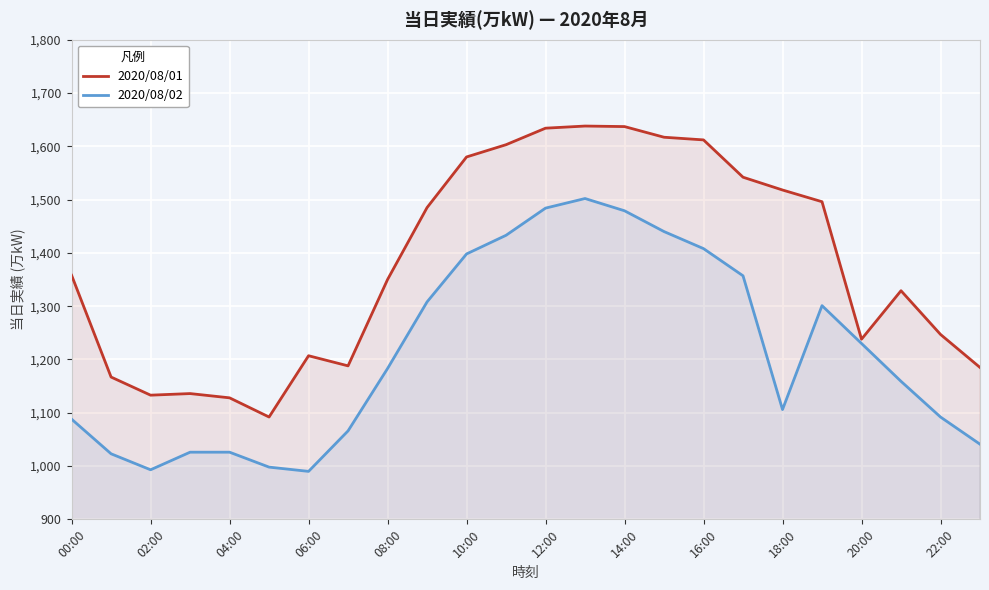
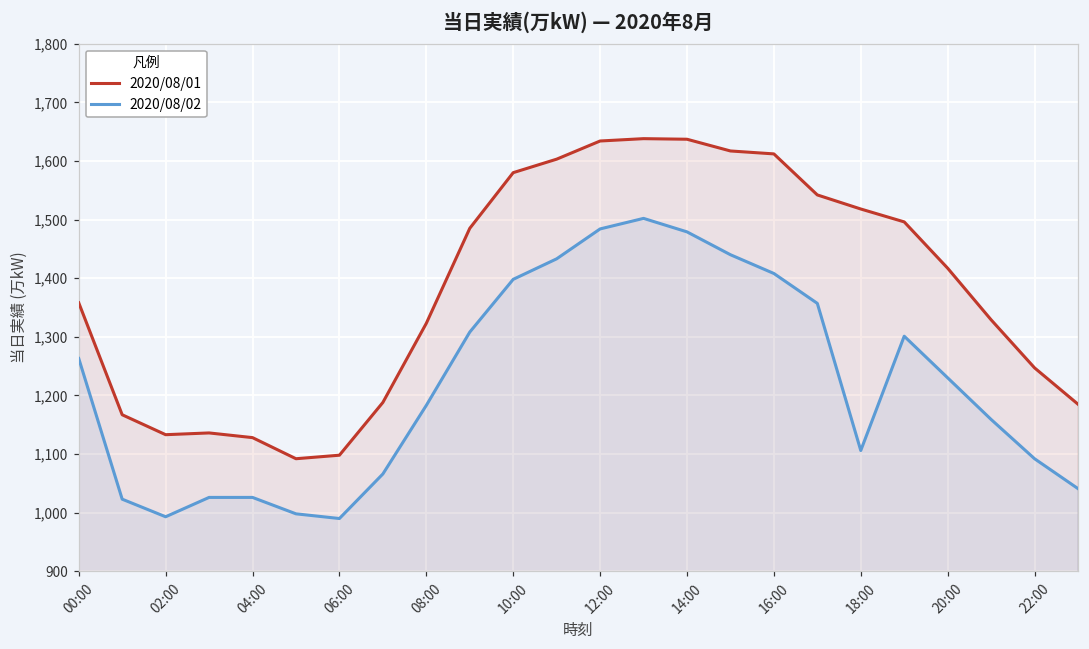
  {
    "2020/08/01": {
      "00:00": "1,360",
      "02:00": "1,130",
      "04:00": "1,130",
-     "06:00": "1,210",
-     "08:00": "1,350",
+     "06:00": "1,100",
+     "08:00": "1,320",
      "10:00": "1,580",
      "12:00": "1,630",
      "14:00": "1,640",
      "16:00": "1,610",
      "18:00": "1,520",
-     "20:00": "1,240",
+     "20:00": "1,420",
      "22:00": "1,250"
    },
    "2020/08/02": {
-     "00:00": "1,090",
+     "00:00": "1,260",
      "02:00": "990",
      "04:00": "1,030",
      "06:00": "990",
      "08:00": "1,180",
      "10:00": "1,400",
      "12:00": "1,480",
      "14:00": "1,480",
      "16:00": "1,410",
      "18:00": "1,110",
      "20:00": "1,230",
      "22:00": "1,090"
    }
  }
